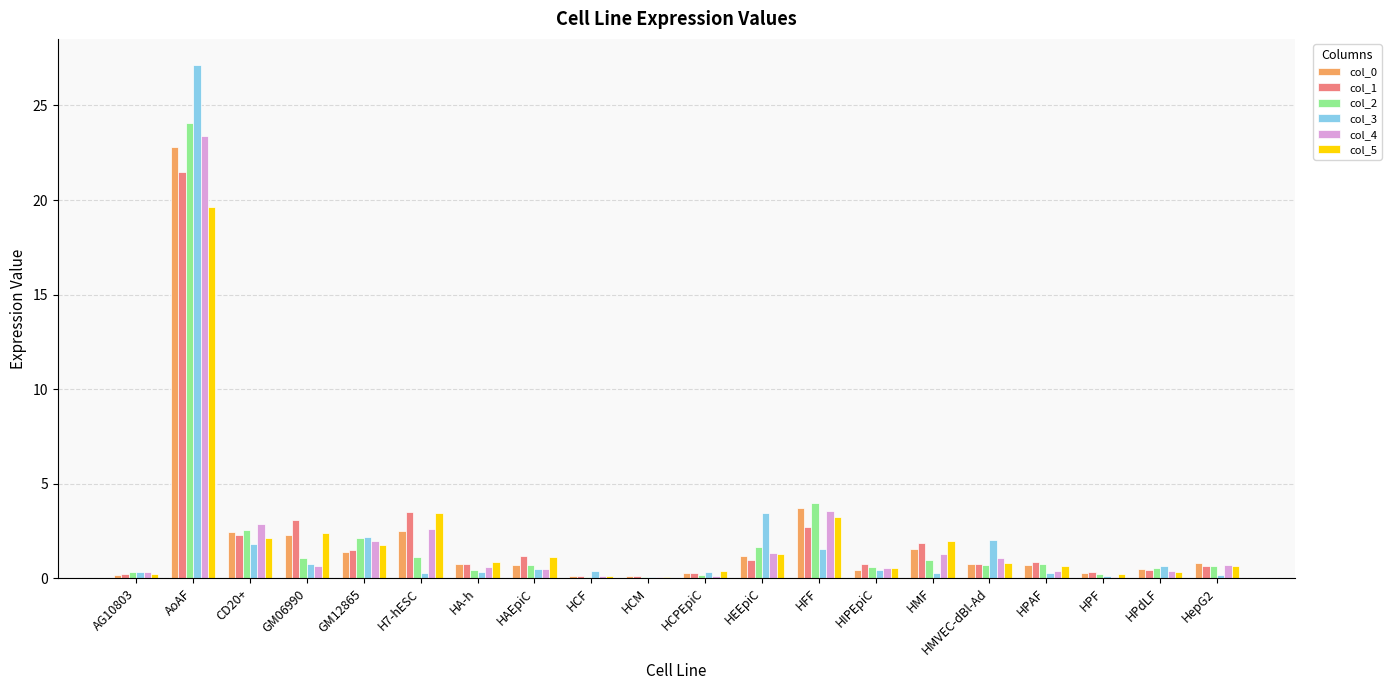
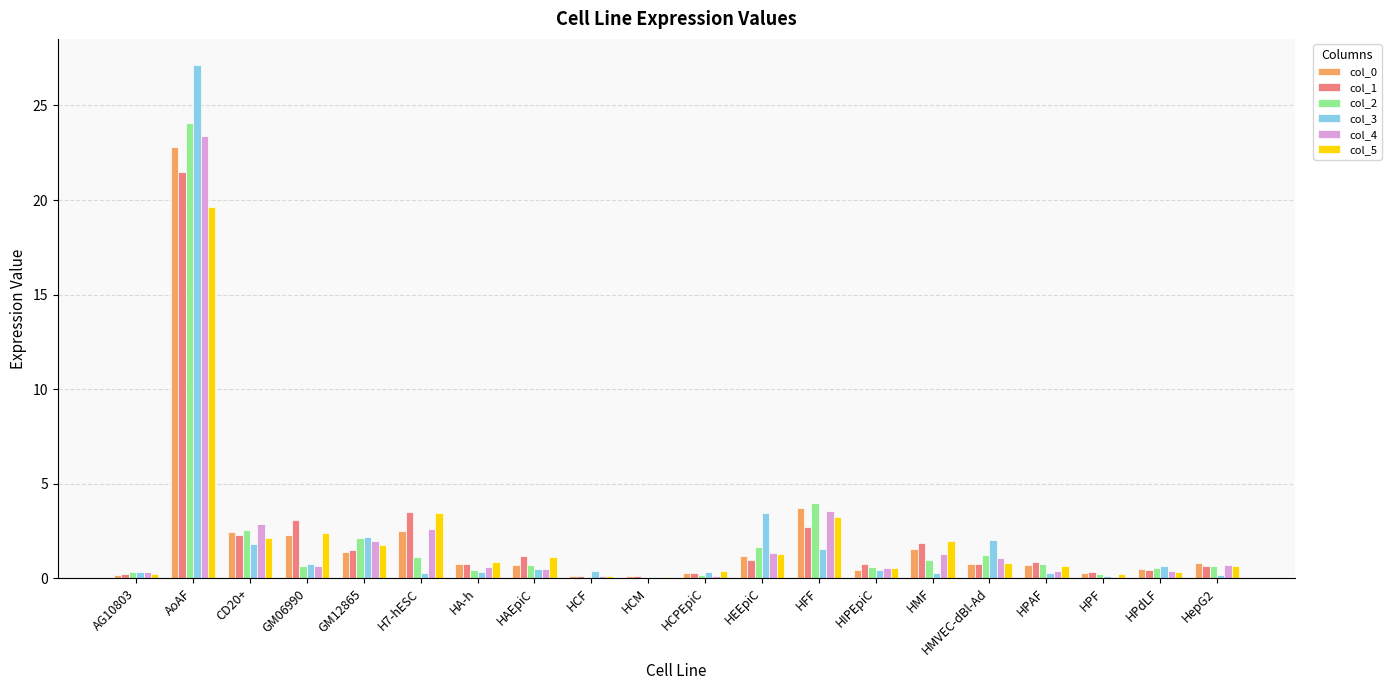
  {
    "col_2": {
      "AG10803": 0.3,
      "AoAF": 24.1,
      "CD20+": 2.5,
-     "GM06990": 1.1,
+     "GM06990": 0.6,
      "GM12865": 2.1,
      "H7-hESC": 1.1,
      "HA-h": 0.5,
      "HAEpiC": 0.7,
      "HCPEpiC": 0.2,
      "HEEpiC": 1.6,
      "HFF": 4.0,
      "HIPEpiC": 0.6,
      "HMF": 1.0,
-     "HMVEC-dBl-Ad": 0.7,
+     "HMVEC-dBl-Ad": 1.2,
      "HPAF": 0.7,
      "HPF": 0.2,
      "HPdLF": 0.5,
      "HepG2": 0.6
    },
    "col_3": {
      "AG10803": 0.3,
      "AoAF": 27.2,
      "CD20+": 1.8,
      "GM06990": 0.7,
      "GM12865": 2.2,
      "H7-hESC": 0.3,
      "HA-h": 0.3,
      "HAEpiC": 0.5,
      "HCF": 0.4,
      "HCPEpiC": 0.3,
      "HEEpiC": 3.4,
      "HFF": 1.5,
      "HIPEpiC": 0.4,
      "HMF": 0.3,
      "HMVEC-dBl-Ad": 2.0,
      "HPAF": 0.2,
      "HPdLF": 0.7,
      "HepG2": 0.2
    },
    "col_4": {
      "AG10803": 0.3,
      "AoAF": 23.4,
      "CD20+": 2.8,
      "GM06990": 0.6,
      "GM12865": 2.0,
      "H7-hESC": 2.6,
      "HA-h": 0.6,
      "HAEpiC": 0.5,
      "HEEpiC": 1.3,
      "HFF": 3.6,
      "HIPEpiC": 0.5,
      "HMF": 1.3,
      "HMVEC-dBl-Ad": 1.1,
      "HPAF": 0.4,
      "HPdLF": 0.4,
      "HepG2": 0.7
    },
    "col_5": {
      "AG10803": 0.2,
      "AoAF": 19.6,
      "CD20+": 2.1,
      "GM06990": 2.4,
      "GM12865": 1.7,
      "H7-hESC": 3.4,
      "HA-h": 0.8,
      "HAEpiC": 1.1,
      "HCPEpiC": 0.3,
      "HEEpiC": 1.3,
      "HFF": 3.2,
      "HIPEpiC": 0.5,
      "HMF": 1.9,
      "HMVEC-dBl-Ad": 0.8,
      "HPAF": 0.6,
      "HPF": 0.2,
      "HPdLF": 0.3,
      "HepG2": 0.6
    }
  }
